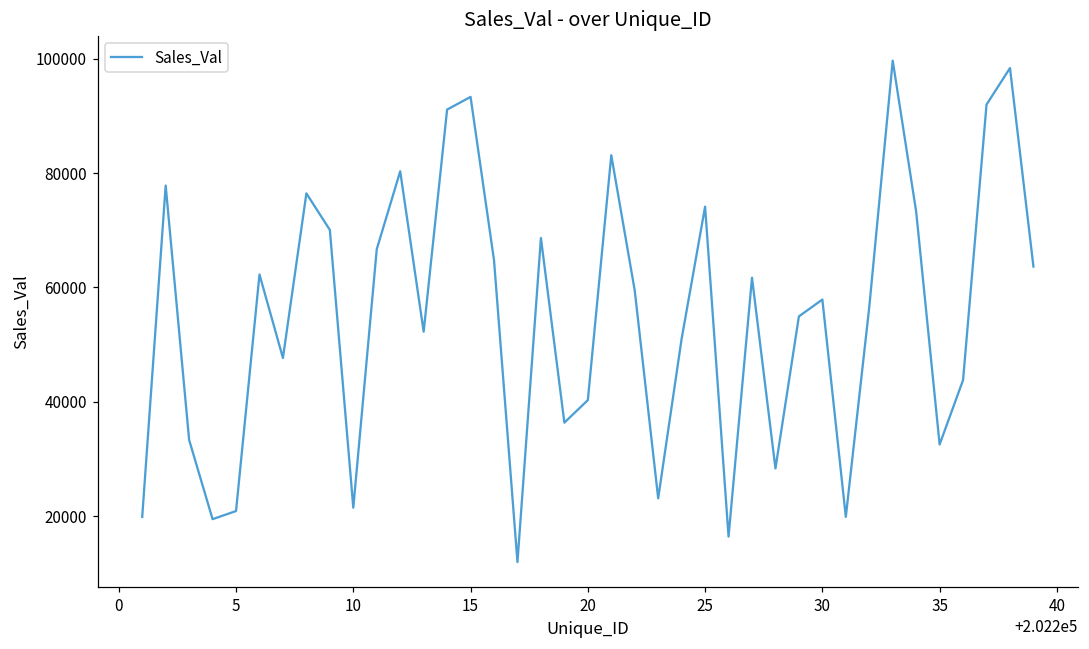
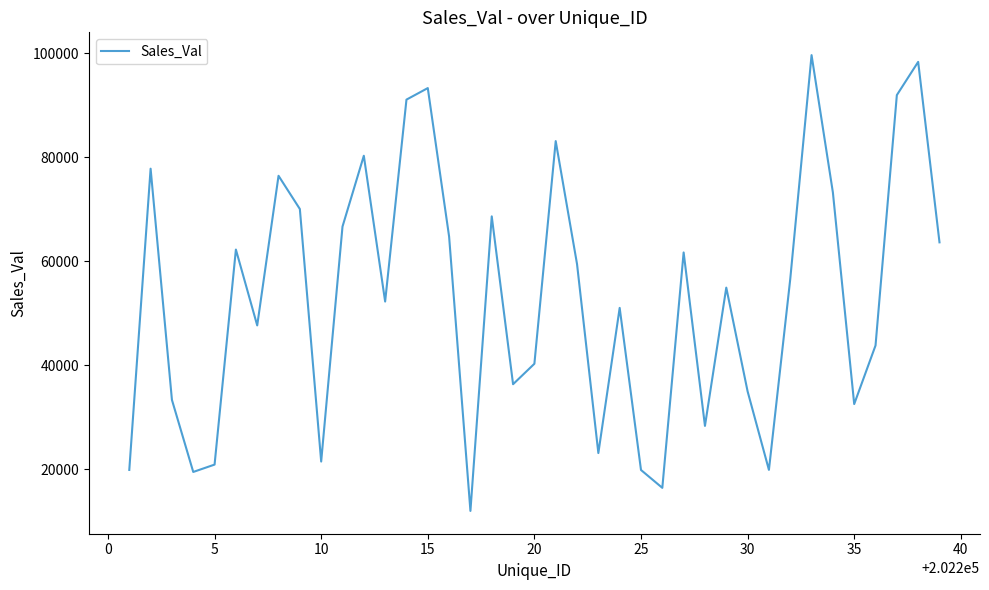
  {
    "5": 21000,
    "10": 22000,
    "15": 93000,
    "20": 40000,
-   "25": 74000,
-   "30": 58000,
+   "25": 20000,
+   "30": 35000,
    "35": 33000
  }
